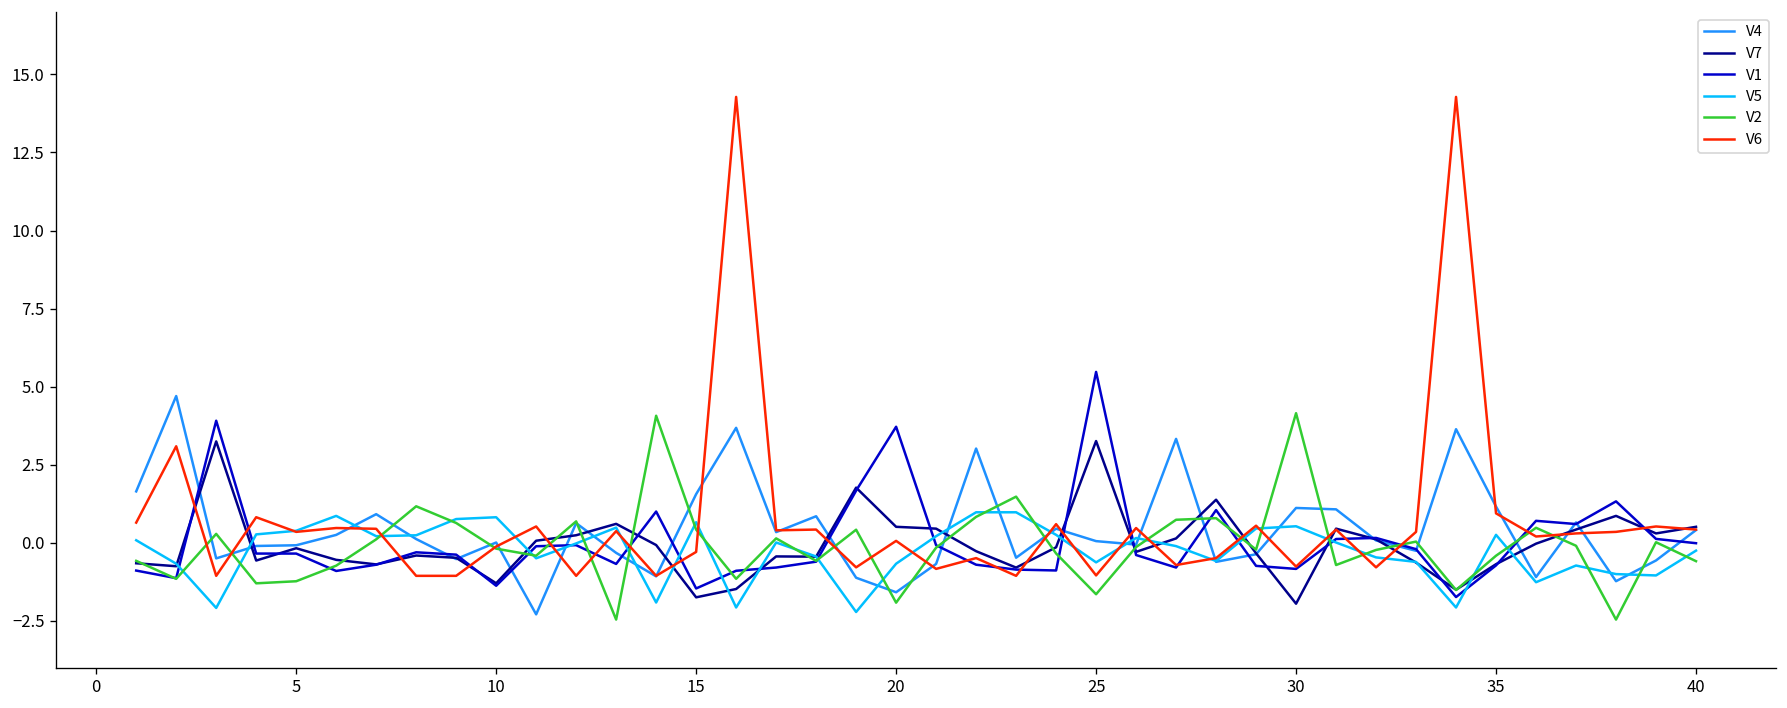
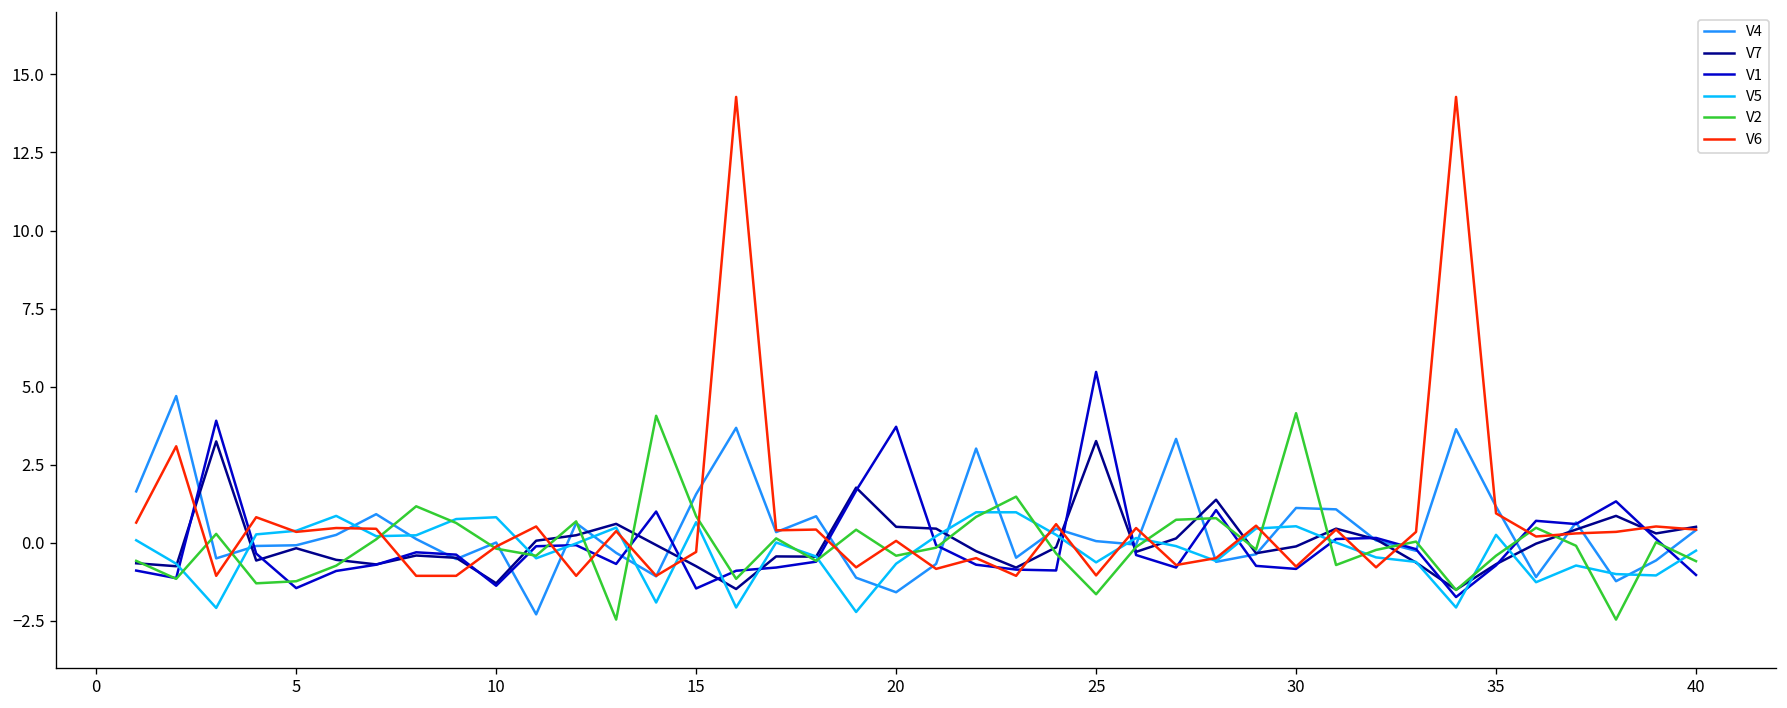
  {
    "V7": {
-     "15": -1.8,
+     "15": -0.8,
      "20": 0.5,
      "25": 3.3,
-     "30": -2.0
+     "30": -0.1
    },
    "V1": {
-     "5": -0.3,
+     "5": -1.5,
      "15": -1.5,
      "20": 3.7,
      "25": 5.5,
-     "40": 0.0
+     "40": -1.0
    },
    "V2": {
      "5": -1.2,
-     "15": 0.4,
-     "20": -1.9,
+     "15": 0.8,
+     "20": -0.4,
      "25": -1.7,
      "30": 4.1,
      "35": -0.4,
      "40": -0.6
    },
    "V6": {
      "15": -0.3,
      "20": 0.1,
      "25": -1.0,
      "35": 0.9
    }
  }
